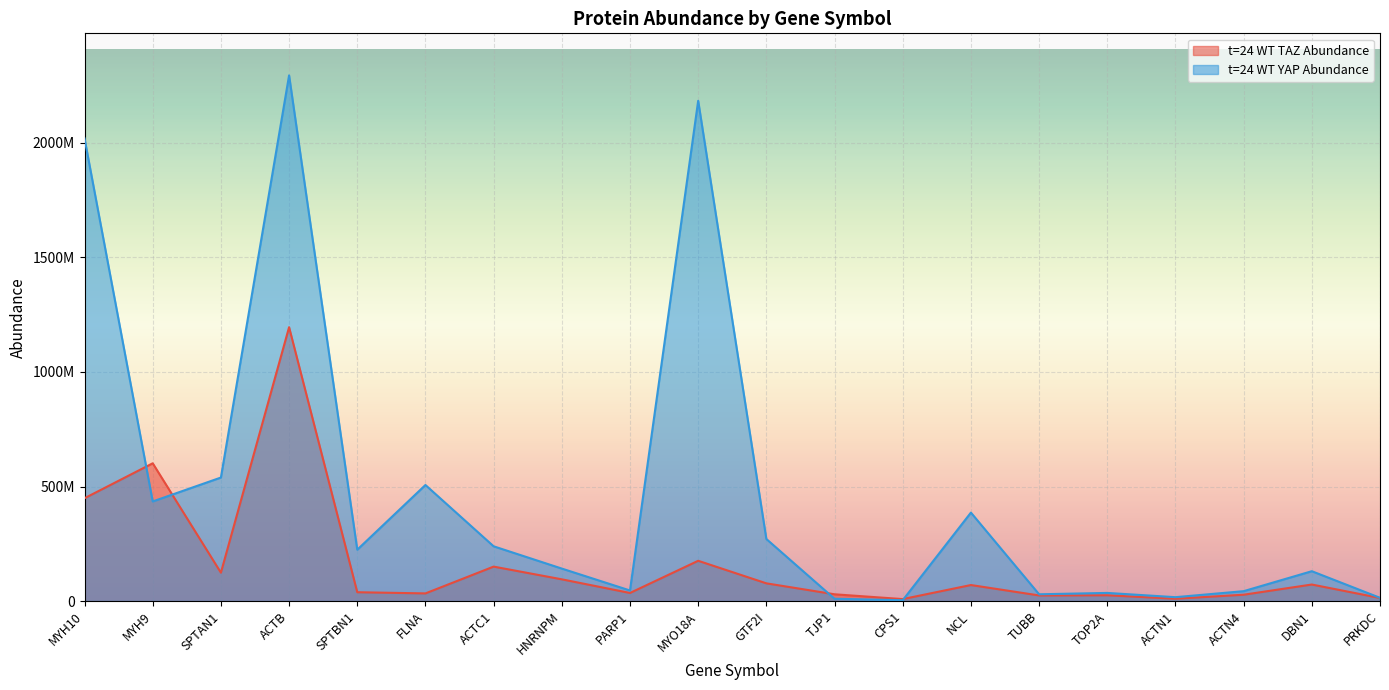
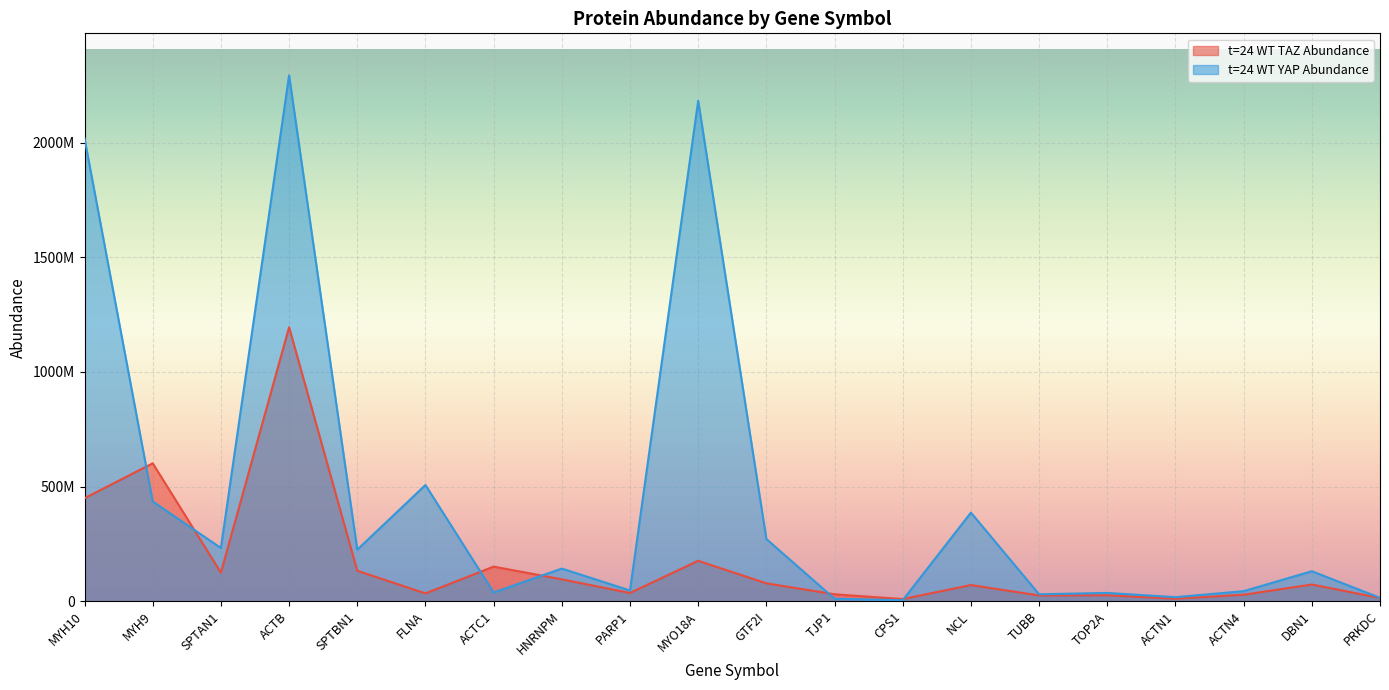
  {
    "t=24 WT TAZ Abundance": {
      "MYH10": 450000000,
      "MYH9": 600000000,
      "SPTAN1": 120000000,
      "ACTB": 1200000000,
-     "SPTBN1": 40000000,
+     "SPTBN1": 130000000,
      "FLNA": 30000000,
      "ACTC1": 150000000,
      "HNRNPM": 90000000,
      "MYO18A": 180000000,
      "GTF2I": 80000000,
      "TJP1": 30000000,
      "NCL": 70000000,
      "ACTN4": 30000000,
      "DBN1": 70000000
    },
    "t=24 WT YAP Abundance": {
      "MYH10": 2020000000,
      "MYH9": 430000000,
-     "SPTAN1": 540000000,
+     "SPTAN1": 230000000,
      "ACTB": 2290000000,
      "SPTBN1": 220000000,
      "FLNA": 510000000,
-     "ACTC1": 240000000,
+     "ACTC1": 40000000,
      "HNRNPM": 140000000,
      "MYO18A": 2180000000,
      "GTF2I": 270000000,
      "TJP1": 10000000,
      "NCL": 390000000,
      "ACTN4": 40000000,
      "DBN1": 130000000
    }
  }
